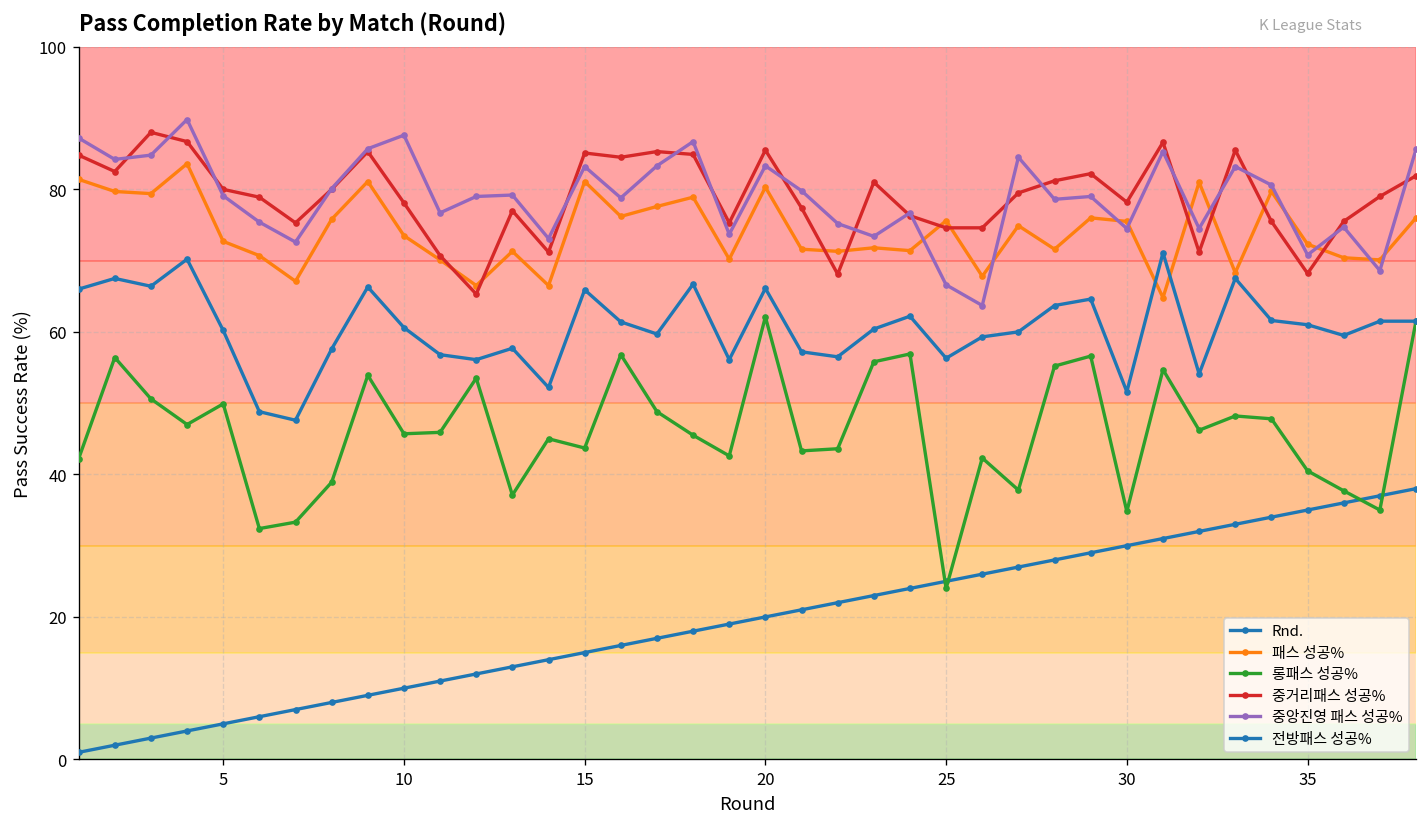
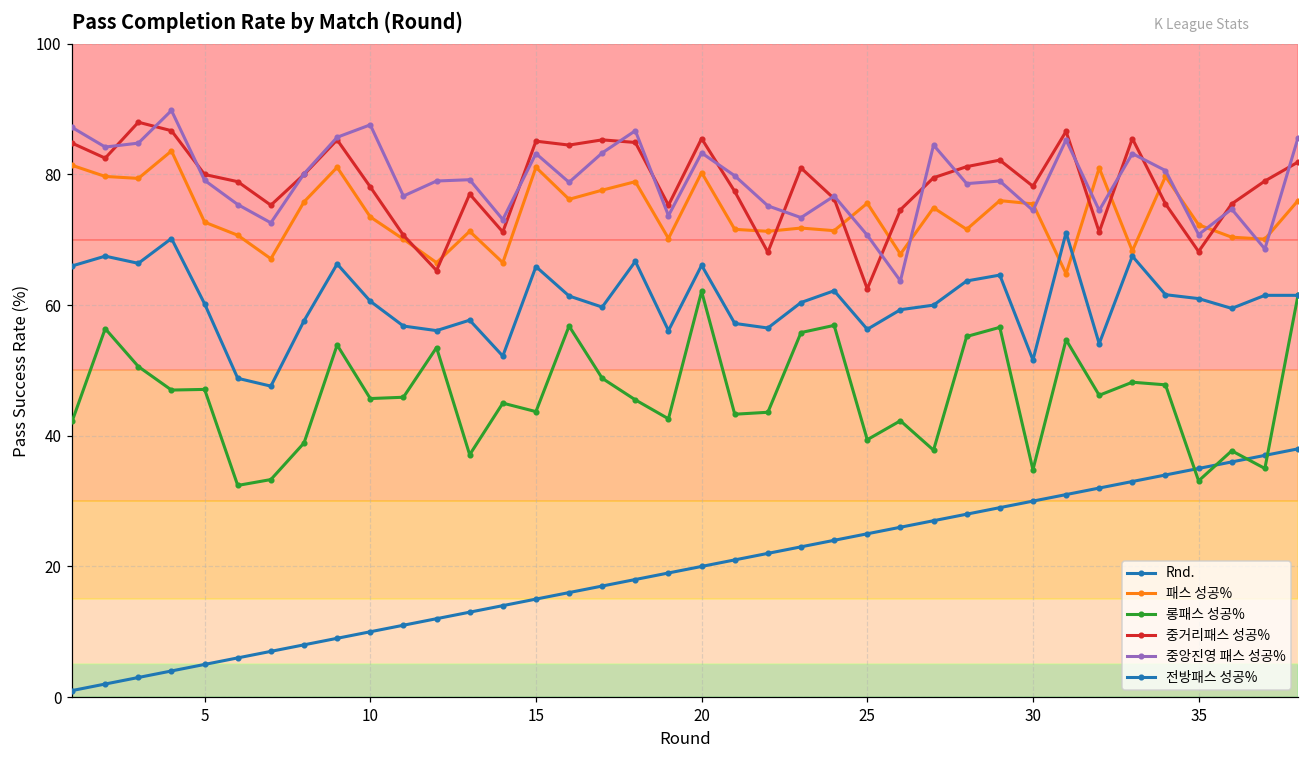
  {
    "패스 성공%": {
      "5": 73,
      "10": 74,
      "15": 81,
      "20": 80,
      "25": 76,
      "30": 76,
      "35": 72
    },
    "롱패스 성공%": {
-     "5": 50,
+     "5": 47,
      "10": 46,
      "15": 44,
      "20": 62,
-     "25": 24,
+     "25": 39,
      "30": 35,
-     "35": 41
+     "35": 33
    },
    "중거리패스 성공%": {
      "5": 80,
      "10": 78,
      "15": 85,
      "20": 86,
-     "25": 75,
+     "25": 63,
      "30": 78,
      "35": 68
    },
    "중앙진영 패스 성공%": {
      "5": 79,
      "10": 88,
      "15": 83,
      "20": 83,
-     "25": 67,
+     "25": 71,
      "30": 75,
      "35": 71
    }
  }
